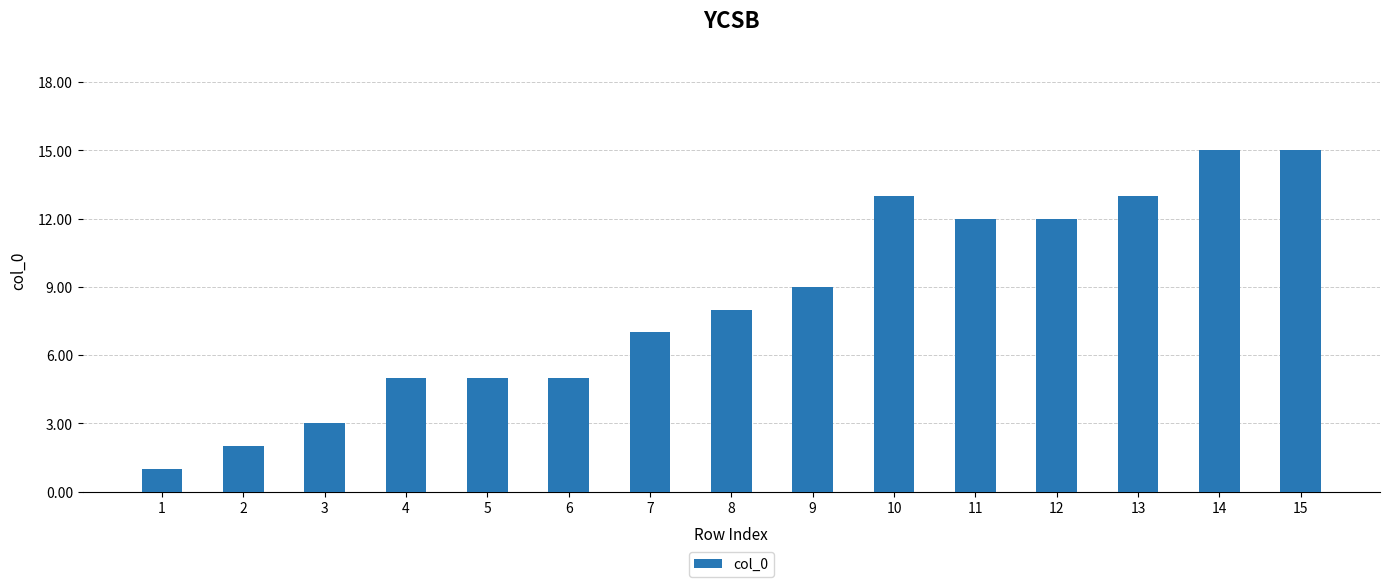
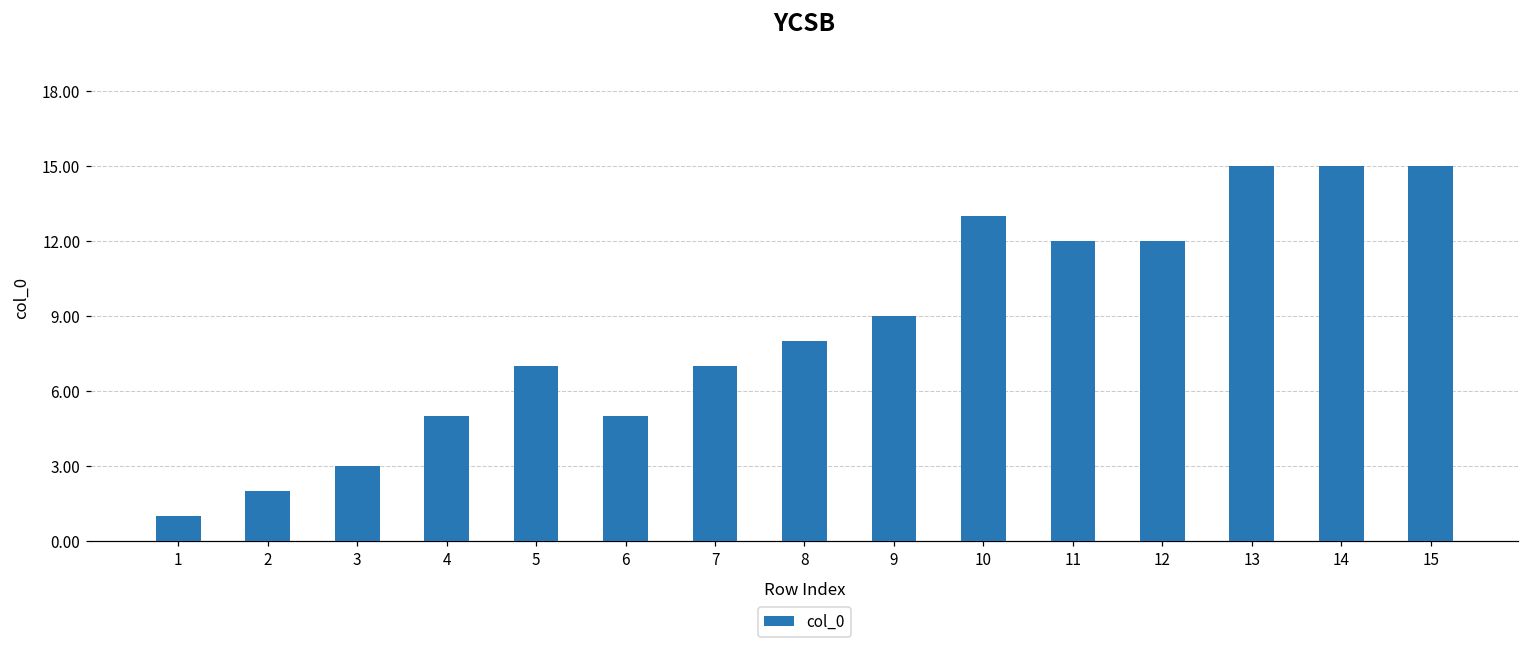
  {
    "1": 1,
    "2": 2,
    "3": 3,
    "4": 5,
-   "5": 5,
+   "5": 7,
    "6": 5,
    "7": 7,
    "8": 8,
    "9": 9,
    "10": 13,
    "11": 12,
    "12": 12,
-   "13": 13,
+   "13": 15,
    "14": 15,
    "15": 15
  }
